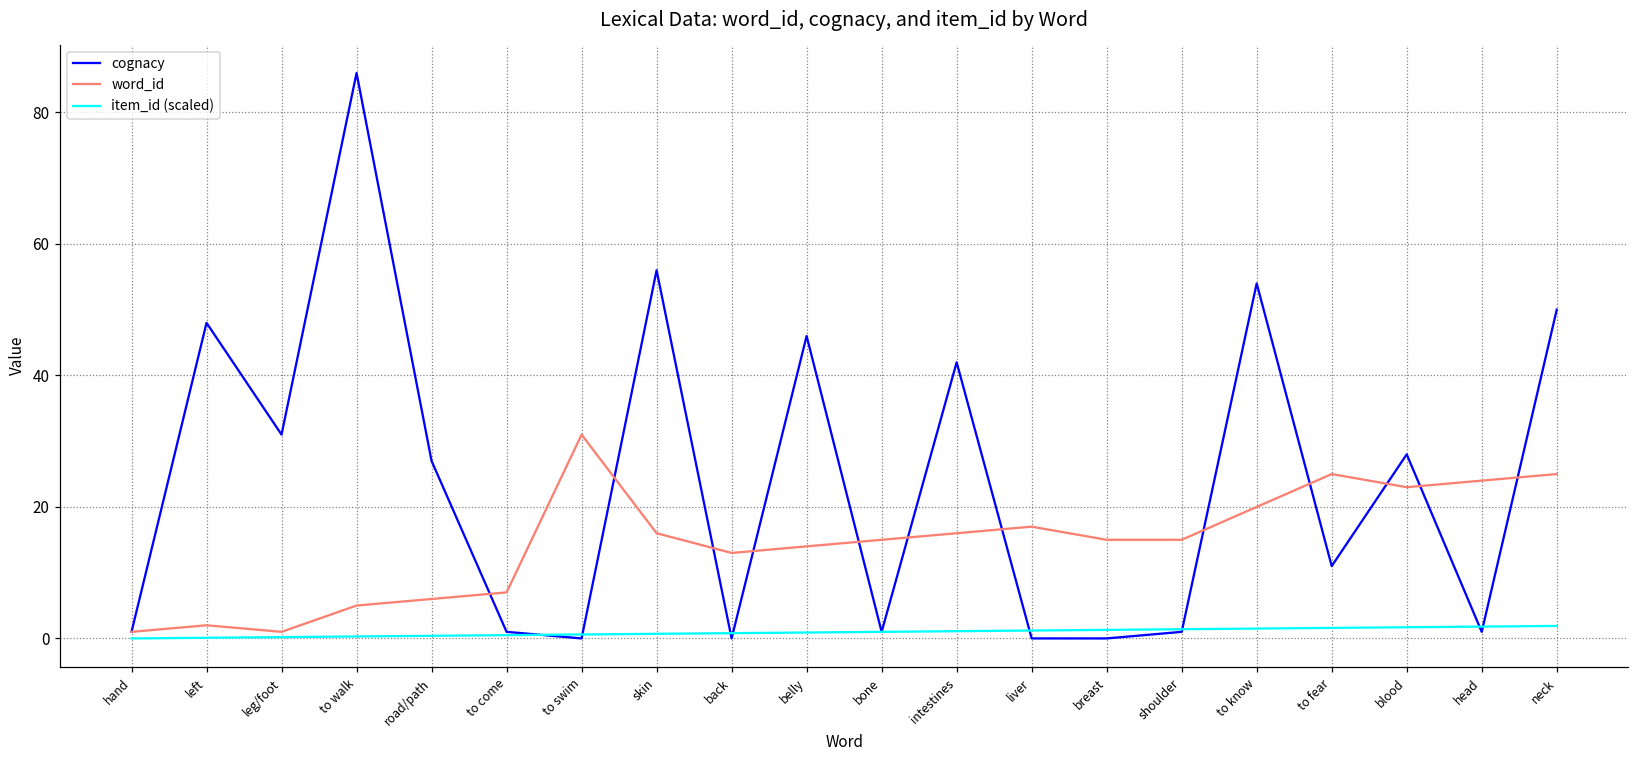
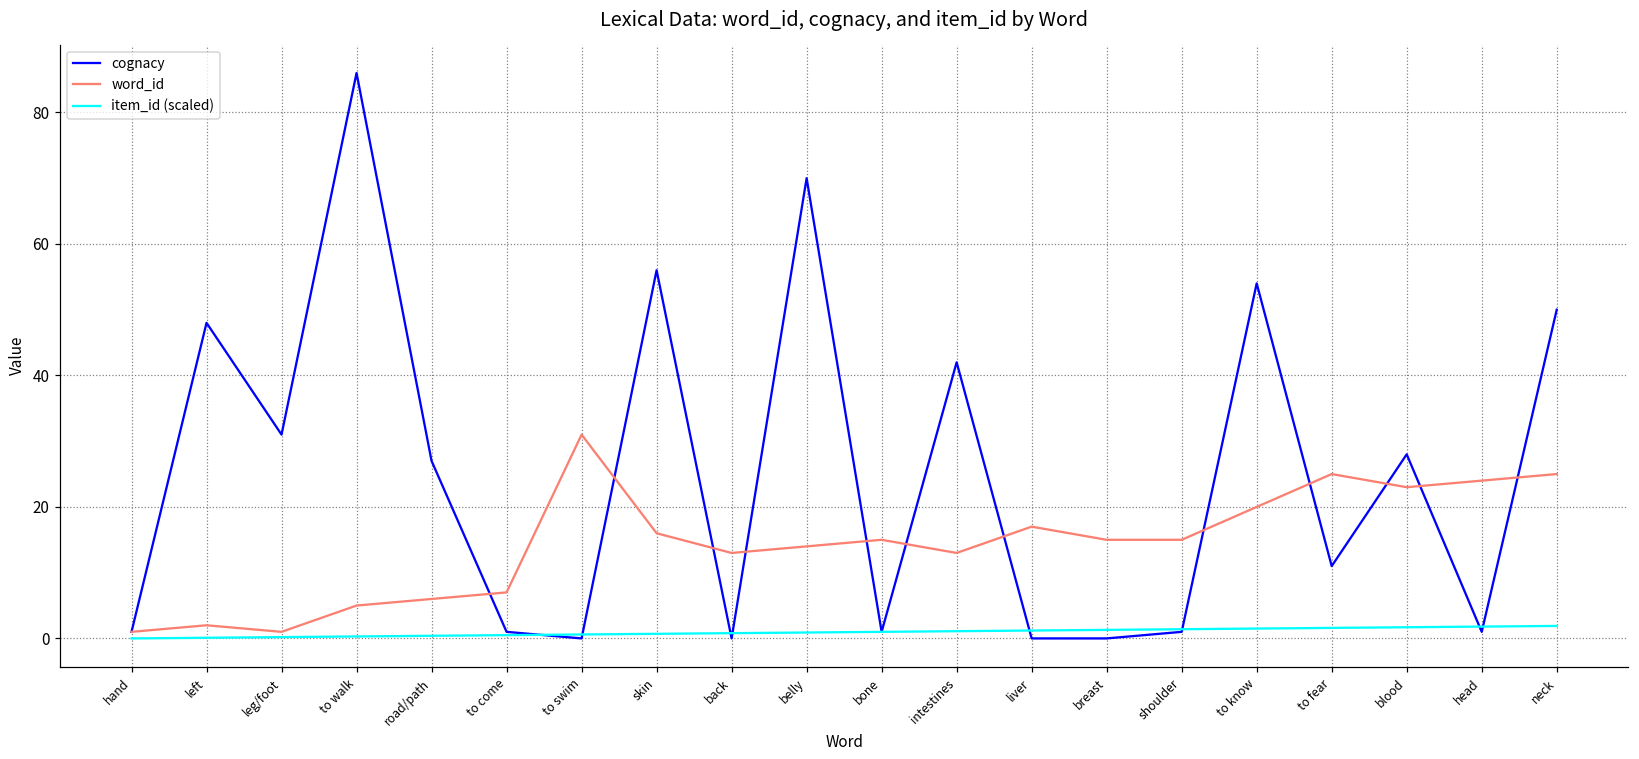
  {
    "cognacy": {
      "left": 48,
      "leg/foot": 31,
      "to walk": 86,
      "road/path": 27,
      "to come": 1,
      "to swim": 0,
      "skin": 56,
      "back": 0,
-     "belly": 46,
+     "belly": 70,
      "intestines": 42,
      "liver": 0,
      "breast": 0,
      "to know": 54,
      "to fear": 11,
      "blood": 28,
      "head": 1,
      "neck": 50
    },
    "word_id": {
      "left": 2,
      "leg/foot": 1,
      "to walk": 5,
      "road/path": 6,
      "to come": 7,
      "to swim": 31,
      "skin": 16,
      "back": 13,
      "belly": 14,
      "bone": 15,
-     "intestines": 16,
+     "intestines": 13,
      "liver": 17,
      "breast": 15,
      "shoulder": 15,
      "to know": 20,
      "to fear": 25,
      "blood": 23,
      "head": 24,
      "neck": 25
    },
    "item_id (scaled)": {
      "hand": 0,
      "left": 0,
      "leg/foot": 0,
      "to walk": 0,
      "road/path": 0,
      "to come": 1,
      "to swim": 1,
      "skin": 1,
      "back": 1,
      "belly": 1,
      "intestines": 1,
      "liver": 1,
      "breast": 1,
      "to know": 2,
      "to fear": 2,
      "blood": 2,
      "head": 2,
      "neck": 2
    }
  }
